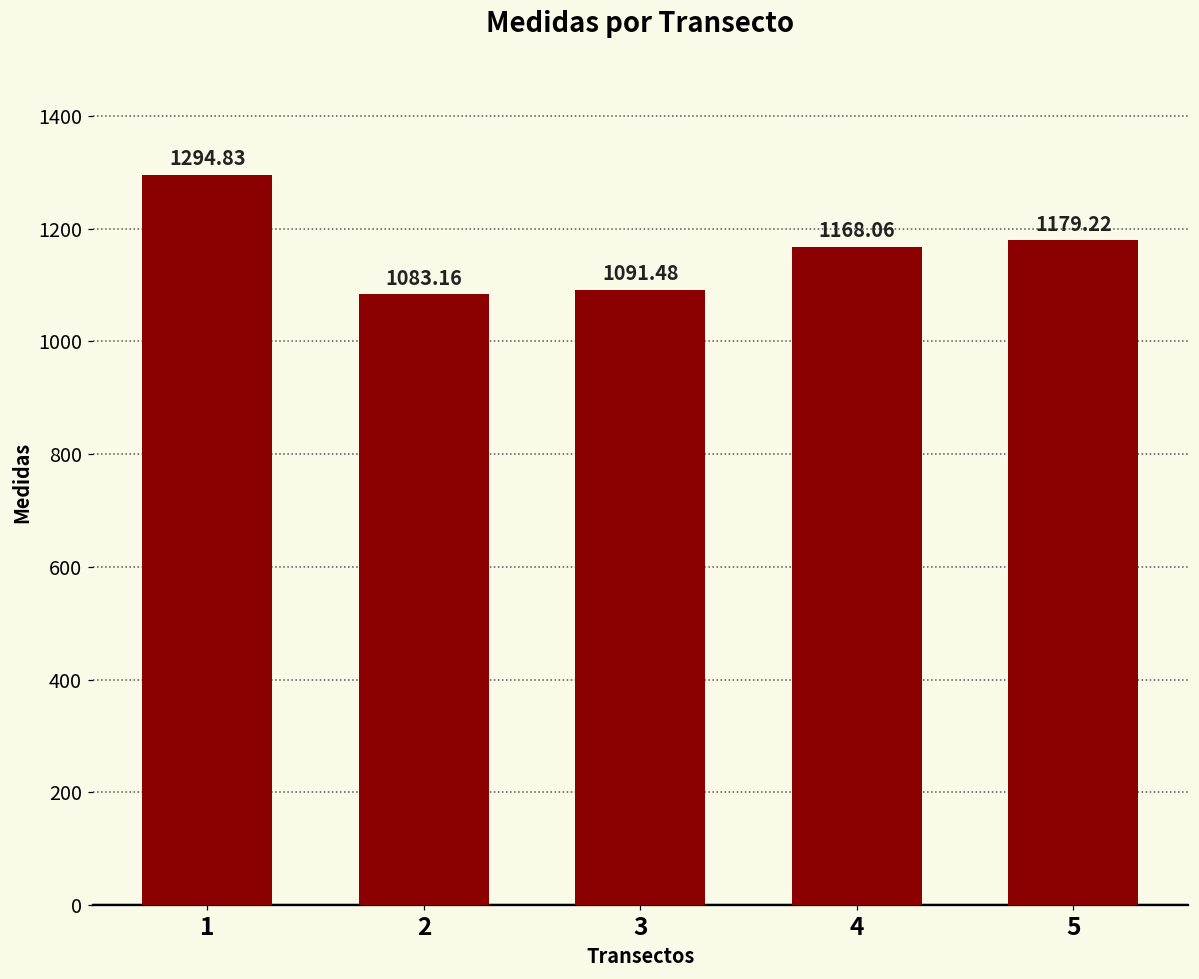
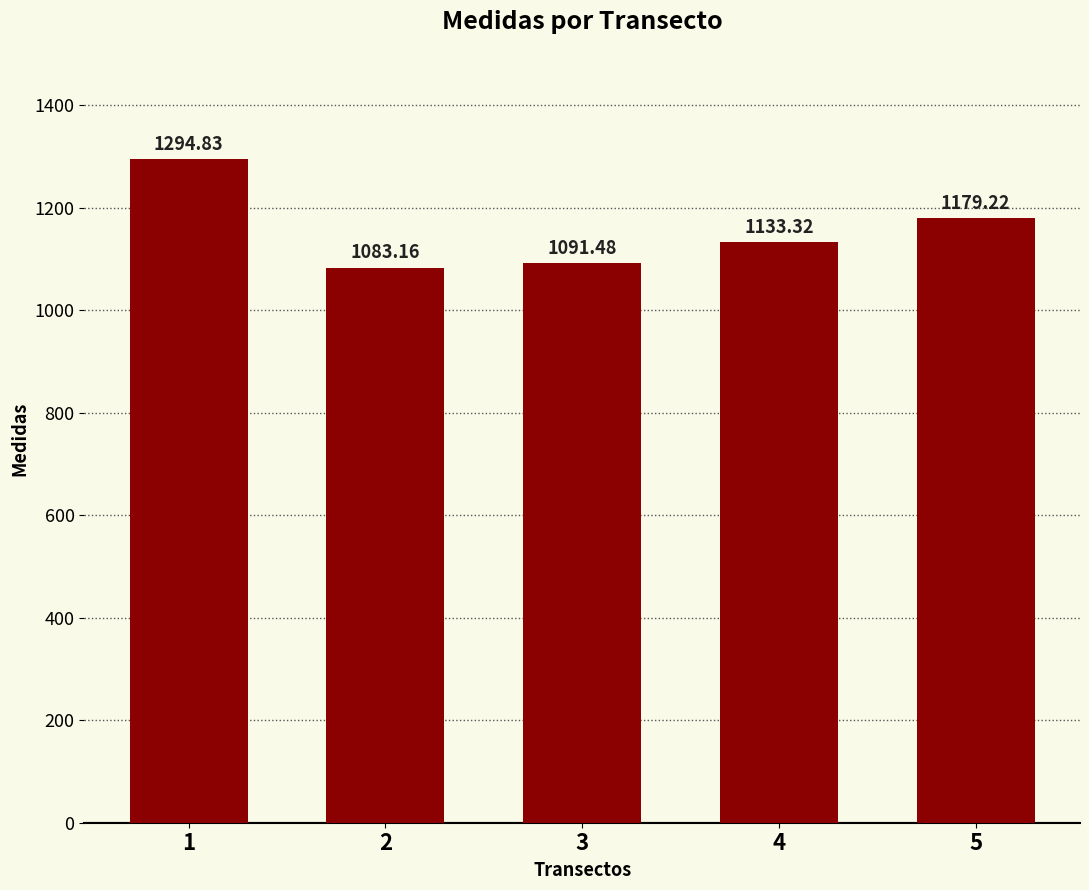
  {
    "1": 1294.83,
    "2": 1083.16,
    "3": 1091.48,
-   "4": 1168.06,
+   "4": 1133.32,
    "5": 1179.22
  }
